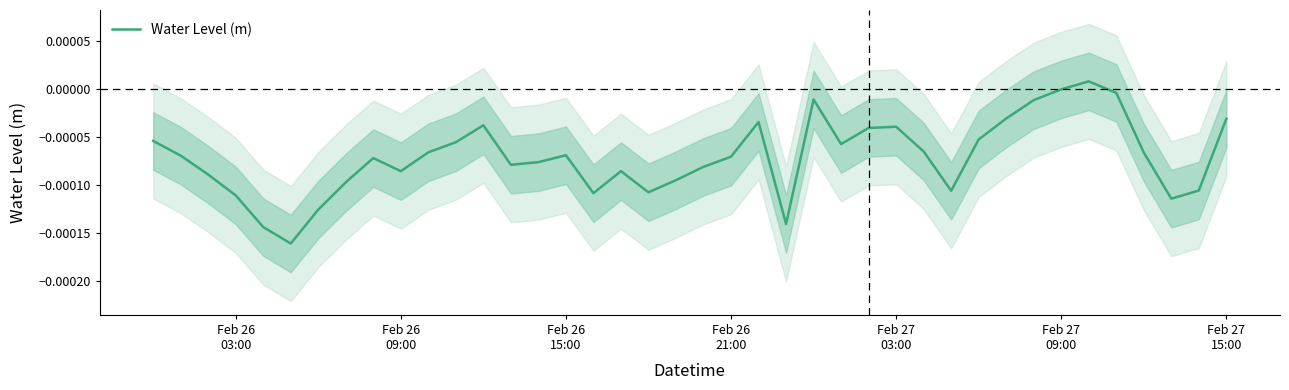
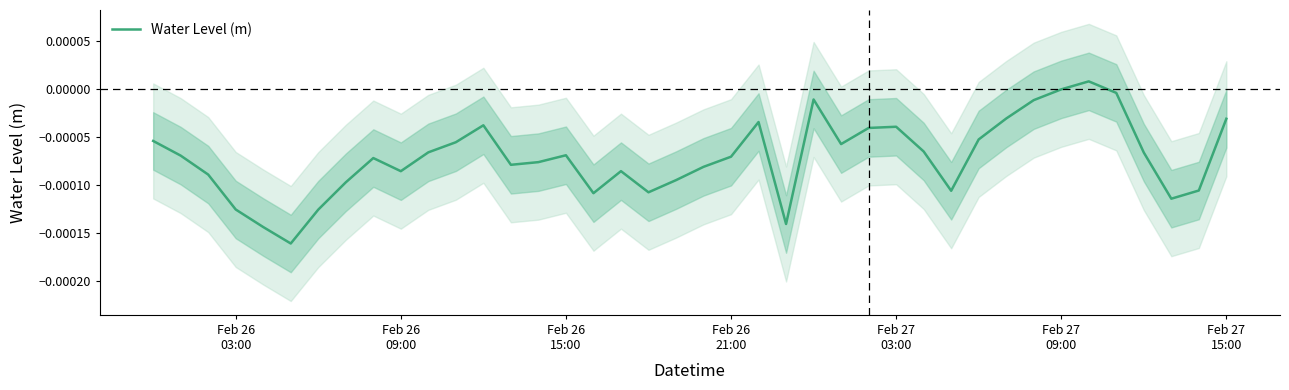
  {
    "Water Level (m)": {
-     "Feb 26 03:00": -0.00011,
+     "Feb 26 03:00": -0.00013,
      "Feb 26 09:00": -0.00009,
      "Feb 26 15:00": -0.00007,
      "Feb 26 21:00": -0.00007,
      "Feb 27 03:00": -0.00004,
      "Feb 27 09:00": 0.00000,
      "Feb 27 15:00": -0.00003
    }
  }
